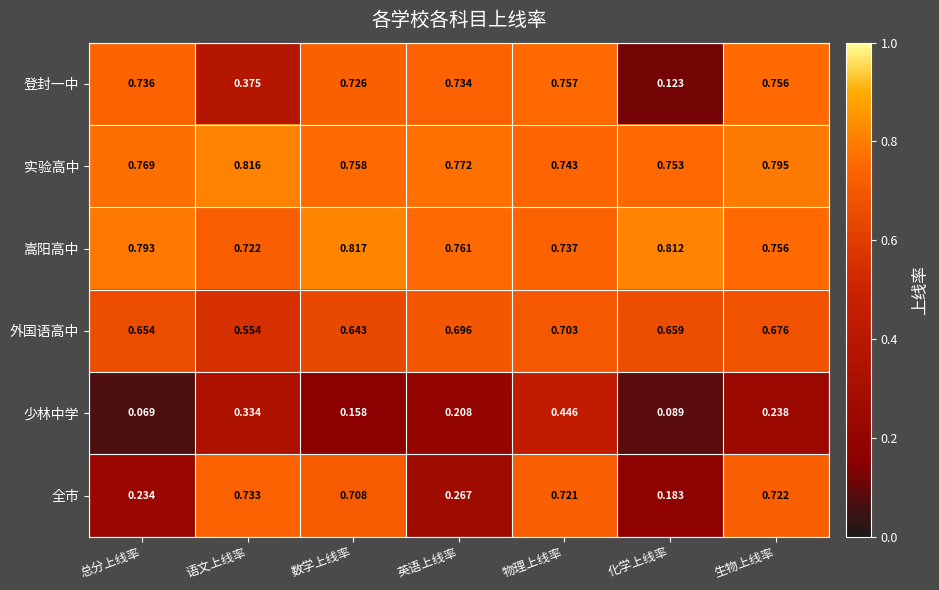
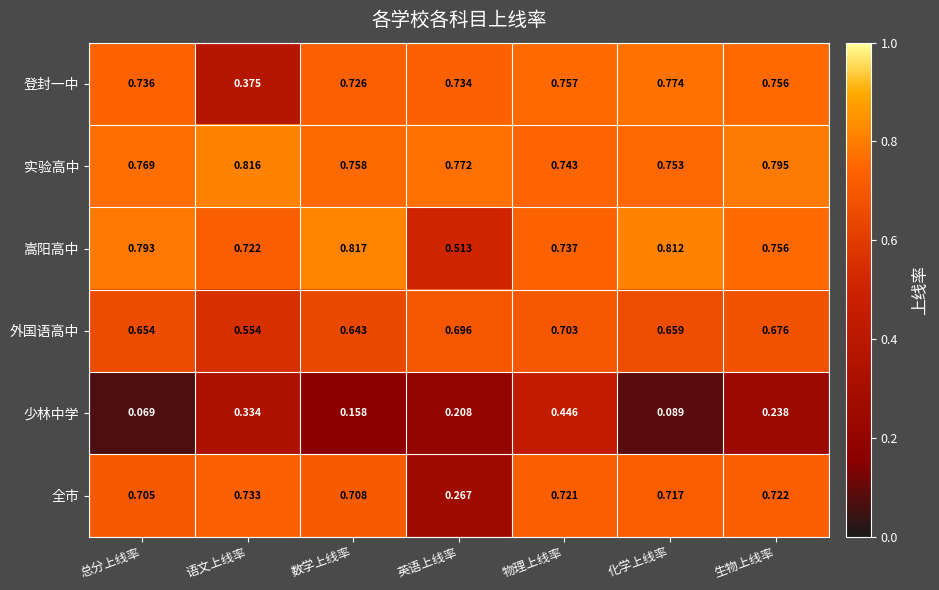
  {
    "登封一中": {
      "总分上线率": 0.736,
      "语文上线率": 0.375,
      "数学上线率": 0.726,
      "英语上线率": 0.734,
      "物理上线率": 0.757,
-     "化学上线率": 0.123,
+     "化学上线率": 0.774,
      "生物上线率": 0.756
    },
    "实验高中": {
      "总分上线率": 0.769,
      "语文上线率": 0.816,
      "数学上线率": 0.758,
      "英语上线率": 0.772,
      "物理上线率": 0.743,
      "化学上线率": 0.753,
      "生物上线率": 0.795
    },
    "嵩阳高中": {
      "总分上线率": 0.793,
      "语文上线率": 0.722,
      "数学上线率": 0.817,
-     "英语上线率": 0.761,
+     "英语上线率": 0.513,
      "物理上线率": 0.737,
      "化学上线率": 0.812,
      "生物上线率": 0.756
    },
    "外国语高中": {
      "总分上线率": 0.654,
      "语文上线率": 0.554,
      "数学上线率": 0.643,
      "英语上线率": 0.696,
      "物理上线率": 0.703,
      "化学上线率": 0.659,
      "生物上线率": 0.676
    },
    "少林中学": {
      "总分上线率": 0.069,
      "语文上线率": 0.334,
      "数学上线率": 0.158,
      "英语上线率": 0.208,
      "物理上线率": 0.446,
      "化学上线率": 0.089,
      "生物上线率": 0.238
    },
    "全市": {
-     "总分上线率": 0.234,
+     "总分上线率": 0.705,
      "语文上线率": 0.733,
      "数学上线率": 0.708,
      "英语上线率": 0.267,
      "物理上线率": 0.721,
-     "化学上线率": 0.183,
+     "化学上线率": 0.717,
      "生物上线率": 0.722
    }
  }
